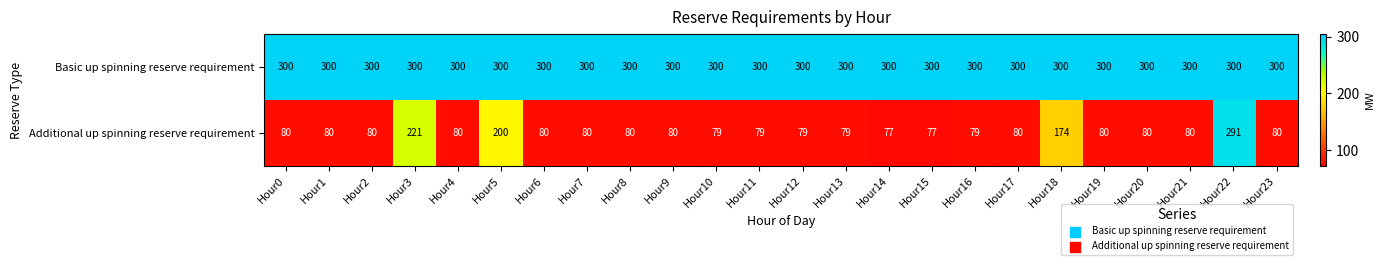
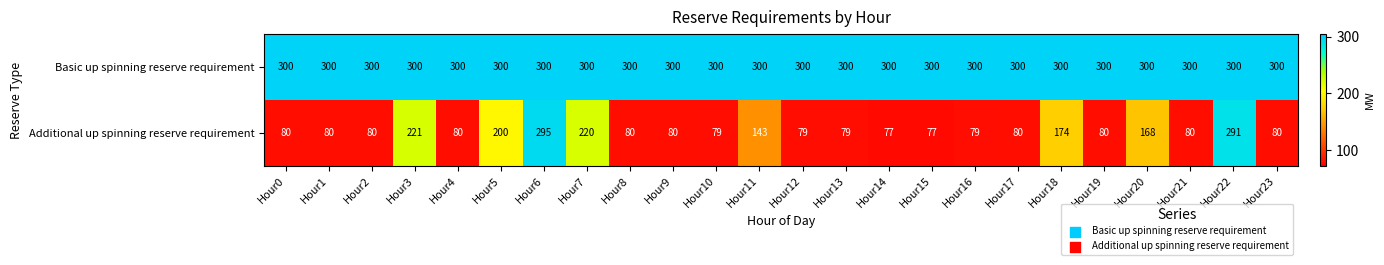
  {
    "Basic up spinning reserve requirement": {
      "Hour0": 300,
      "Hour1": 300,
      "Hour2": 300,
      "Hour3": 300,
      "Hour4": 300,
      "Hour5": 300,
      "Hour6": 300,
      "Hour7": 300,
      "Hour8": 300,
      "Hour9": 300,
      "Hour10": 300,
      "Hour11": 300,
      "Hour12": 300,
      "Hour13": 300,
      "Hour14": 300,
      "Hour15": 300,
      "Hour16": 300,
      "Hour17": 300,
      "Hour18": 300,
      "Hour19": 300,
      "Hour20": 300,
      "Hour21": 300,
      "Hour22": 300,
      "Hour23": 300
    },
    "Additional up spinning reserve requirement": {
      "Hour0": 80,
      "Hour1": 80,
      "Hour2": 80,
      "Hour3": 221,
      "Hour4": 80,
      "Hour5": 200,
-     "Hour6": 80,
-     "Hour7": 80,
+     "Hour6": 295,
+     "Hour7": 220,
      "Hour8": 80,
      "Hour9": 80,
      "Hour10": 79,
-     "Hour11": 79,
+     "Hour11": 143,
      "Hour12": 79,
      "Hour13": 79,
      "Hour14": 77,
      "Hour15": 77,
      "Hour16": 79,
      "Hour17": 80,
      "Hour18": 174,
      "Hour19": 80,
-     "Hour20": 80,
+     "Hour20": 168,
      "Hour21": 80,
      "Hour22": 291,
      "Hour23": 80
    }
  }
